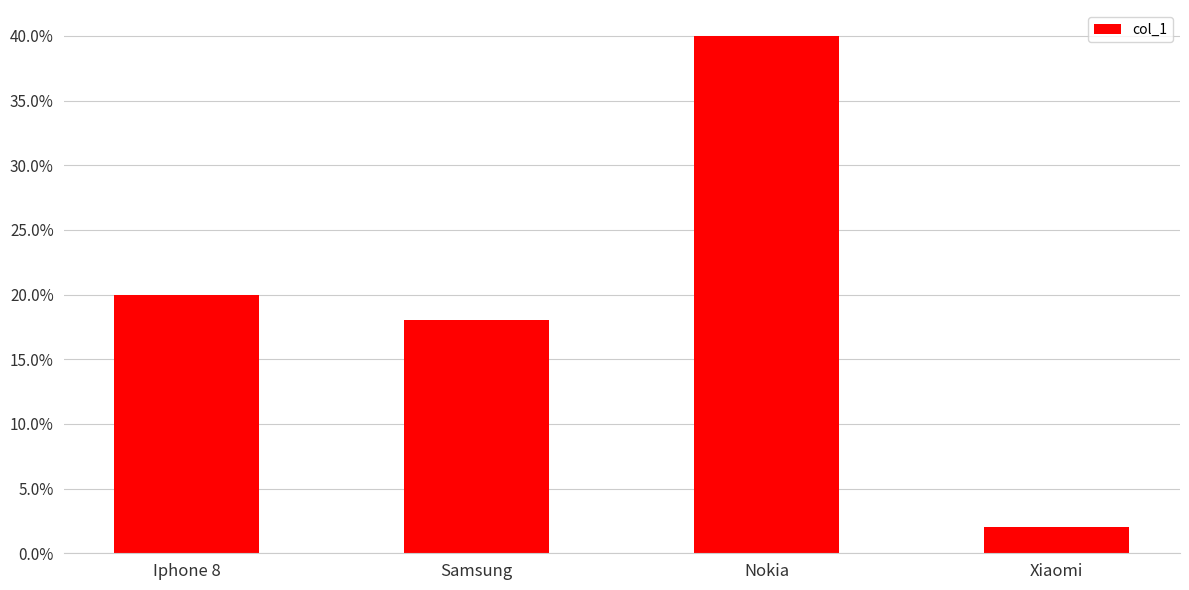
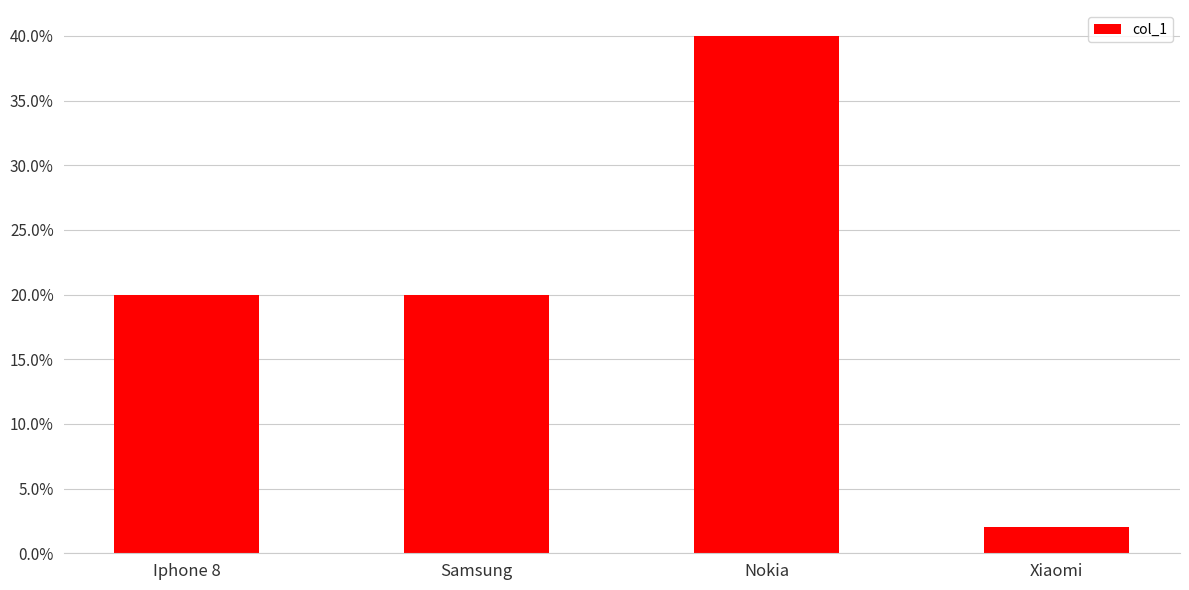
  {
    "Iphone 8": "20%",
-   "Samsung": "18%",
+   "Samsung": "20%",
    "Nokia": "40%",
    "Xiaomi": "2%"
  }
